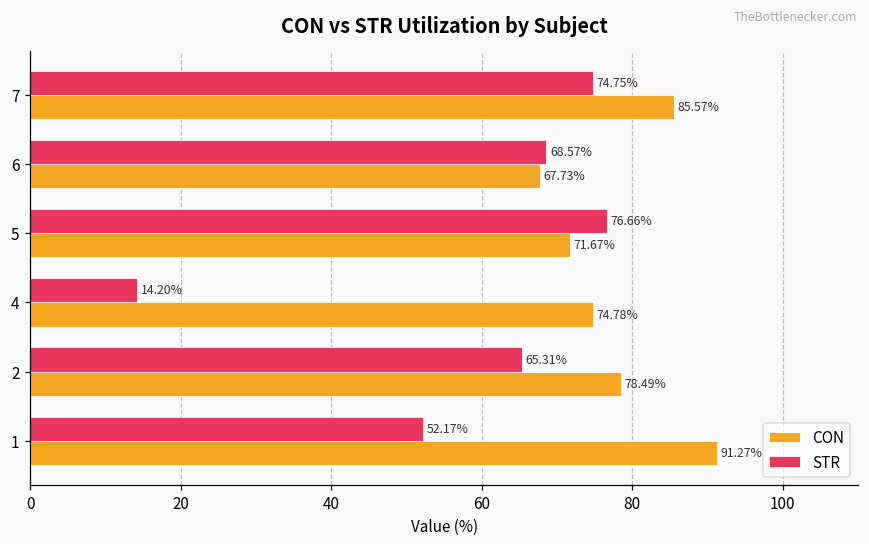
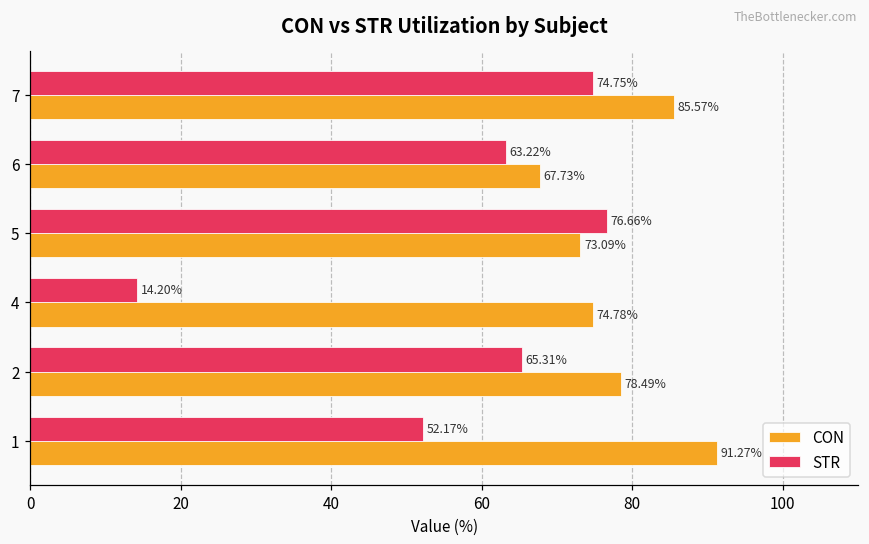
  {
    "CON": {
      "7": "85.57%",
      "6": "67.73%",
-     "5": "71.67%",
+     "5": "73.09%",
      "4": "74.78%",
      "2": "78.49%",
      "1": "91.27%"
    },
    "STR": {
      "7": "74.75%",
-     "6": "68.57%",
+     "6": "63.22%",
      "5": "76.66%",
      "4": "14.20%",
      "2": "65.31%",
      "1": "52.17%"
    }
  }
